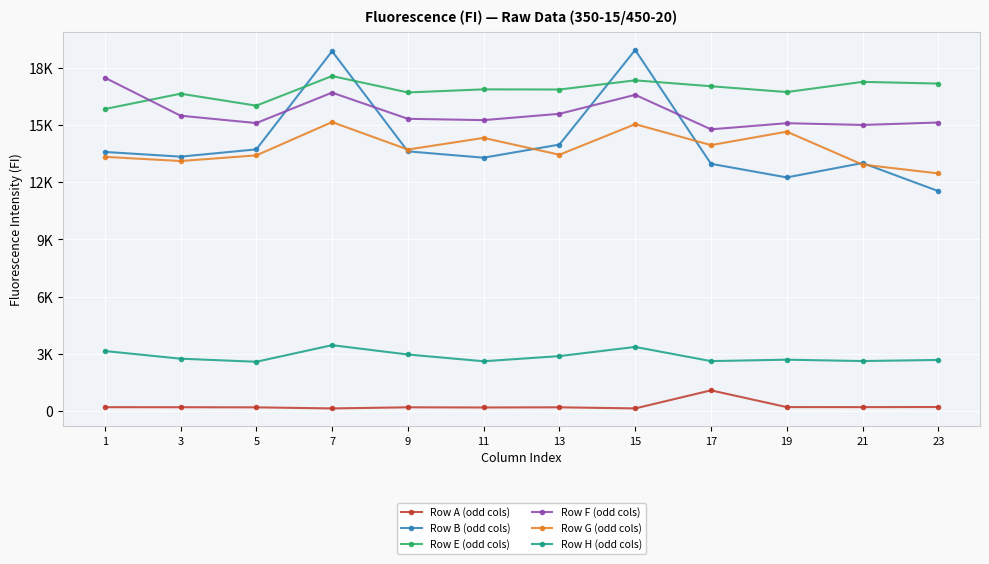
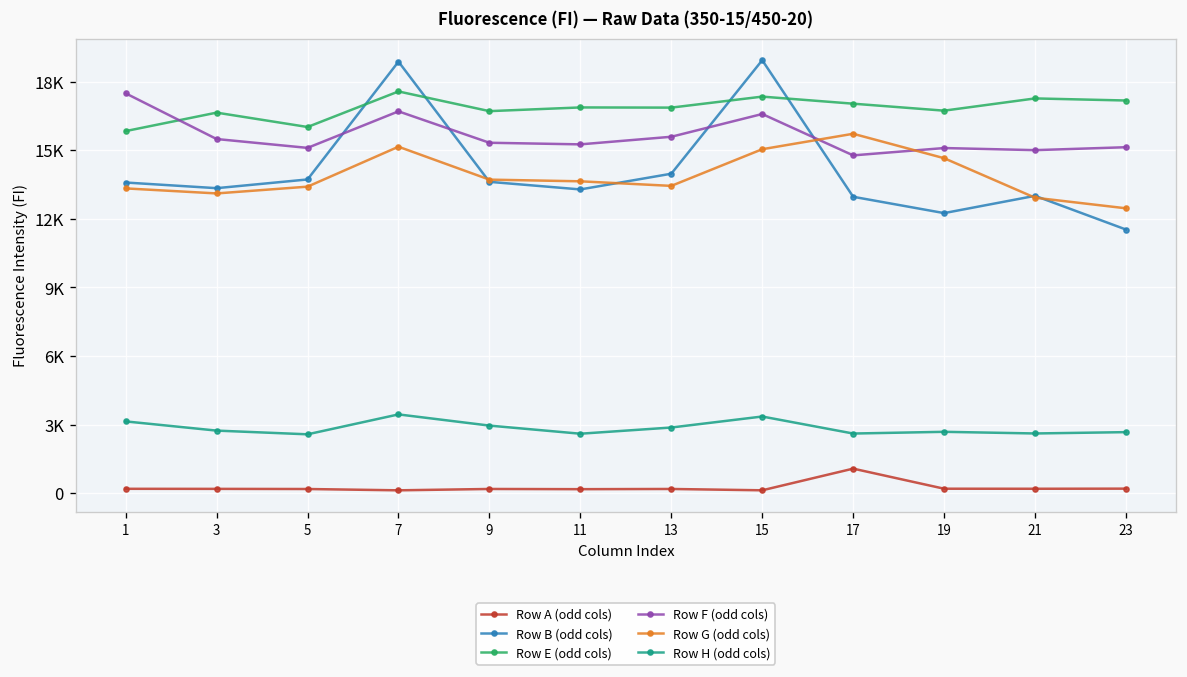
  {
    "Row A (odd cols)": {
      "1": 200,
      "3": 200,
      "5": 200,
      "7": 100,
      "9": 200,
      "11": 200,
      "13": 200,
      "15": 100,
      "17": 1100,
      "19": 200,
      "21": 200,
      "23": 200
    },
    "Row B (odd cols)": {
      "1": 13600,
      "3": 13300,
      "5": 13700,
      "7": 18900,
      "11": 13300,
      "13": 14000,
      "15": 18900,
      "17": 13000,
      "19": 12200,
      "23": 11500
    },
    "Row F (odd cols)": {
      "1": 17500,
      "3": 15500,
      "5": 15100,
      "7": 16700,
      "9": 15300,
      "11": 15300,
      "13": 15600,
      "15": 16600,
      "17": 14800,
      "19": 15100,
      "21": 15000,
      "23": 15100
    },
    "Row G (odd cols)": {
      "1": 13300,
      "3": 13100,
      "5": 13400,
      "7": 15200,
-     "11": 14300,
+     "11": 13600,
      "13": 13400,
      "15": 15000,
-     "17": 13900,
+     "17": 15700,
      "19": 14600,
      "23": 12500
    }
  }
